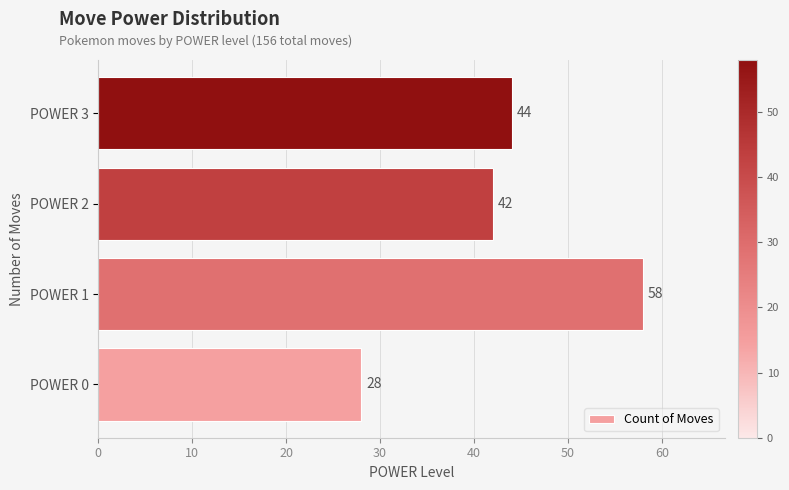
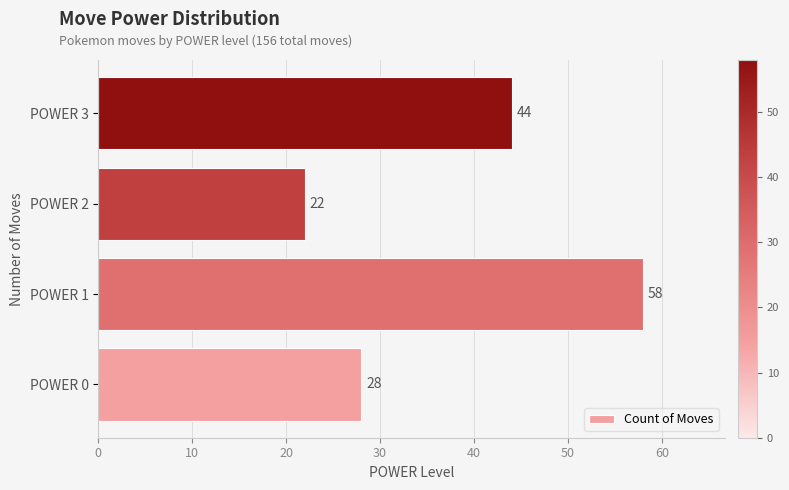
  {
    "POWER 3": 44,
-   "POWER 2": 42,
+   "POWER 2": 22,
    "POWER 1": 58,
    "POWER 0": 28
  }
